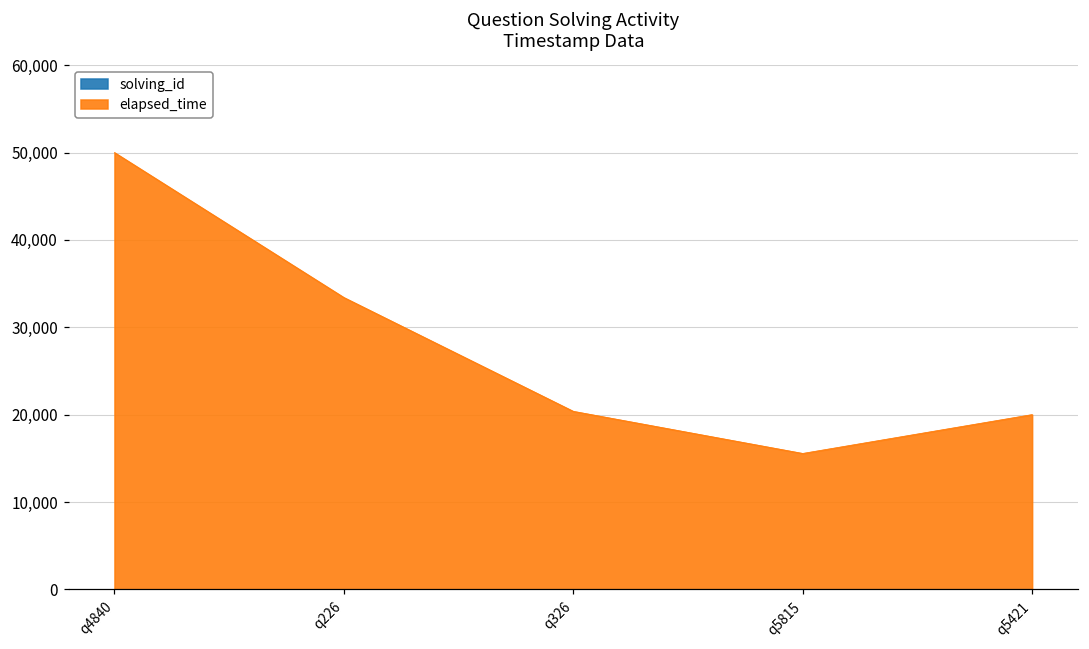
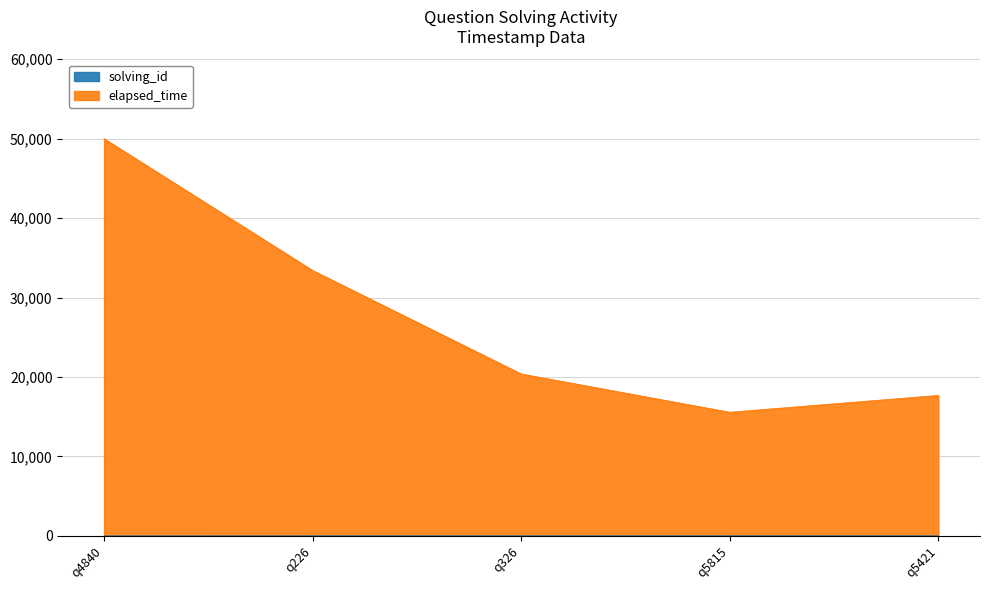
  {
    "solving_id": {
      "q4840": "0",
      "q226": "0",
      "q326": "0",
      "q5815": "0",
      "q5421": "0"
    },
    "elapsed_time": {
      "q4840": "50,000",
      "q226": "33,000",
      "q326": "20,000",
      "q5815": "16,000",
-     "q5421": "20,000"
+     "q5421": "18,000"
    }
  }
